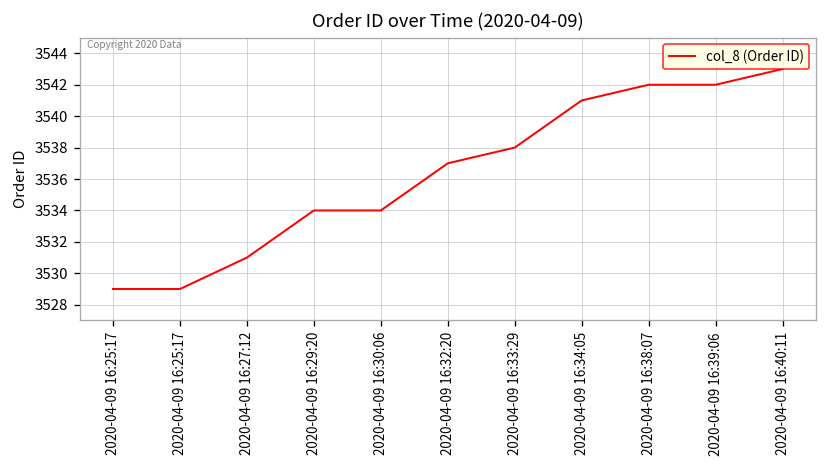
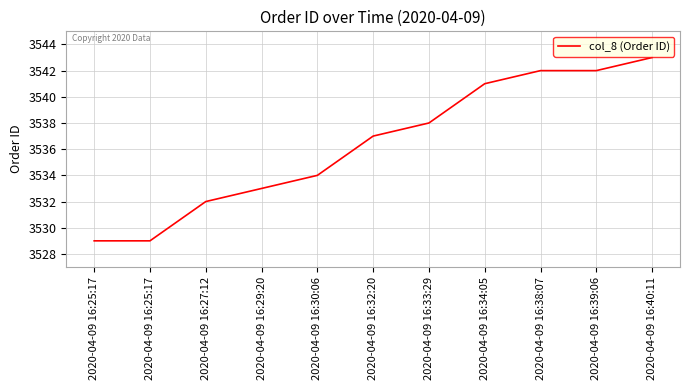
  {
-   "2020-04-09 16:27:12": 3531,
-   "2020-04-09 16:29:20": 3534,
+   "2020-04-09 16:27:12": 3532,
+   "2020-04-09 16:29:20": 3533,
    "2020-04-09 16:30:06": 3534,
    "2020-04-09 16:32:20": 3537,
    "2020-04-09 16:33:29": 3538,
    "2020-04-09 16:34:05": 3541,
    "2020-04-09 16:38:07": 3542,
    "2020-04-09 16:39:06": 3542,
    "2020-04-09 16:40:11": 3543
  }
